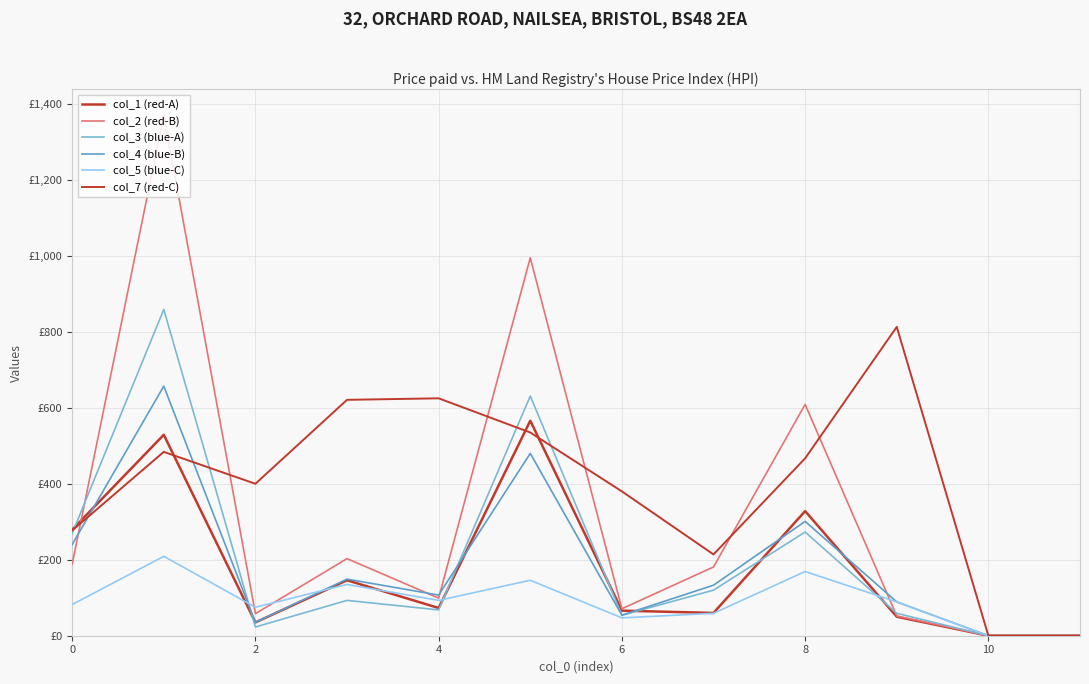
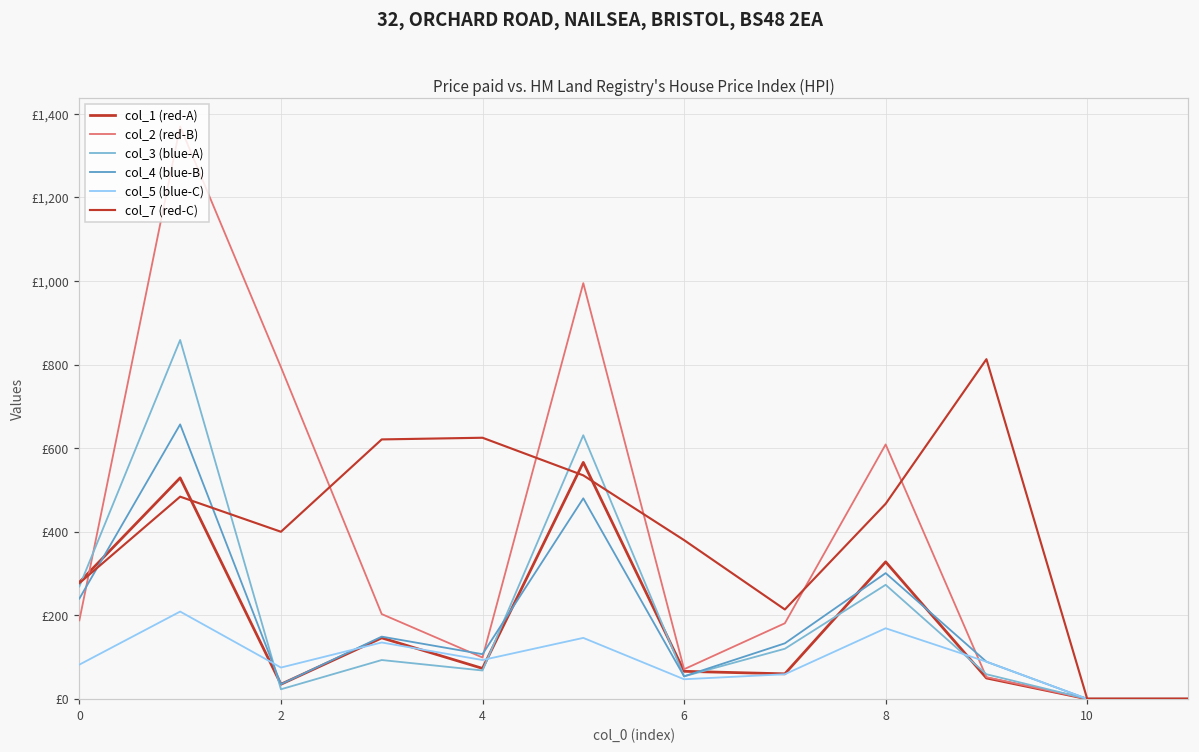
  {
    "col_2 (red-B)": {
      "0": "£190",
-     "2": "£60",
+     "2": "£790",
      "8": "£610"
    }
  }
